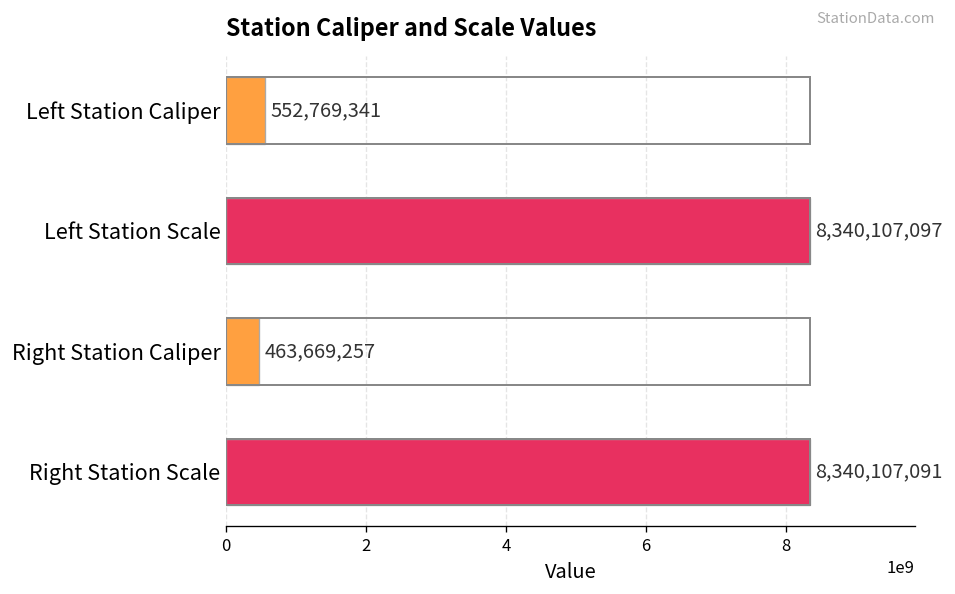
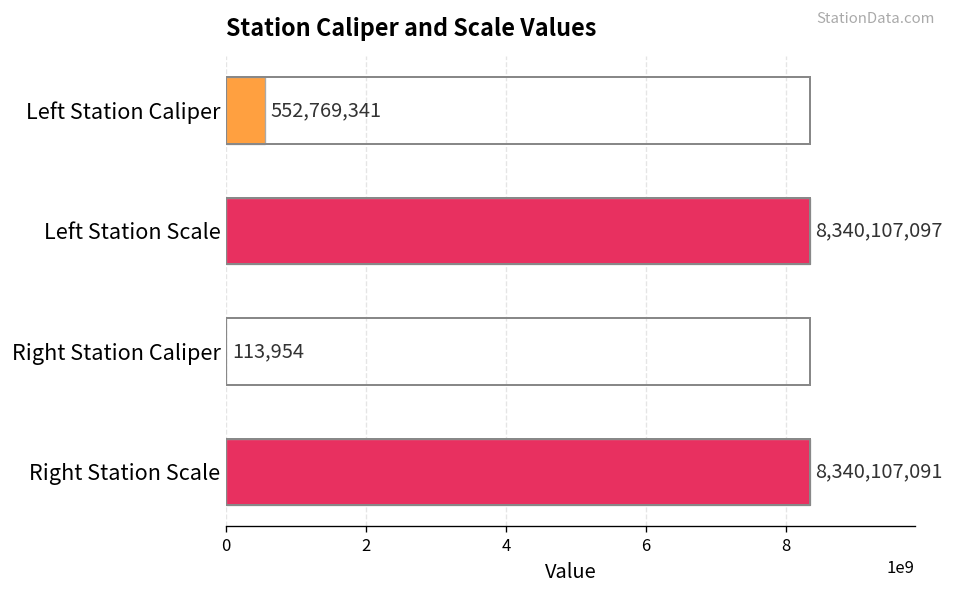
  {
    "Left Station Caliper": "552,769,341",
    "Left Station Scale": "8,340,107,097",
-   "Right Station Caliper": "463,669,257",
+   "Right Station Caliper": "113,954",
    "Right Station Scale": "8,340,107,091"
  }
